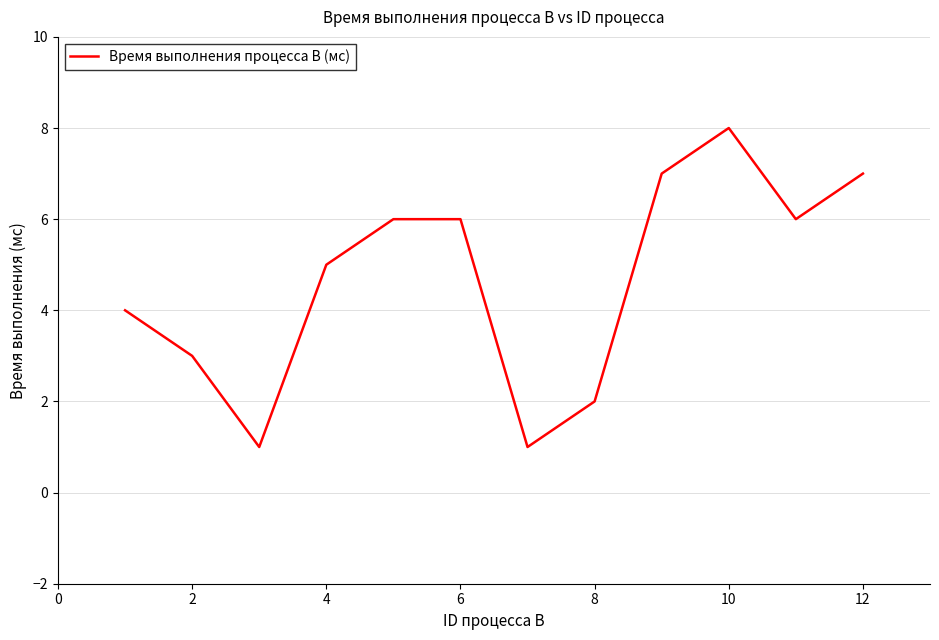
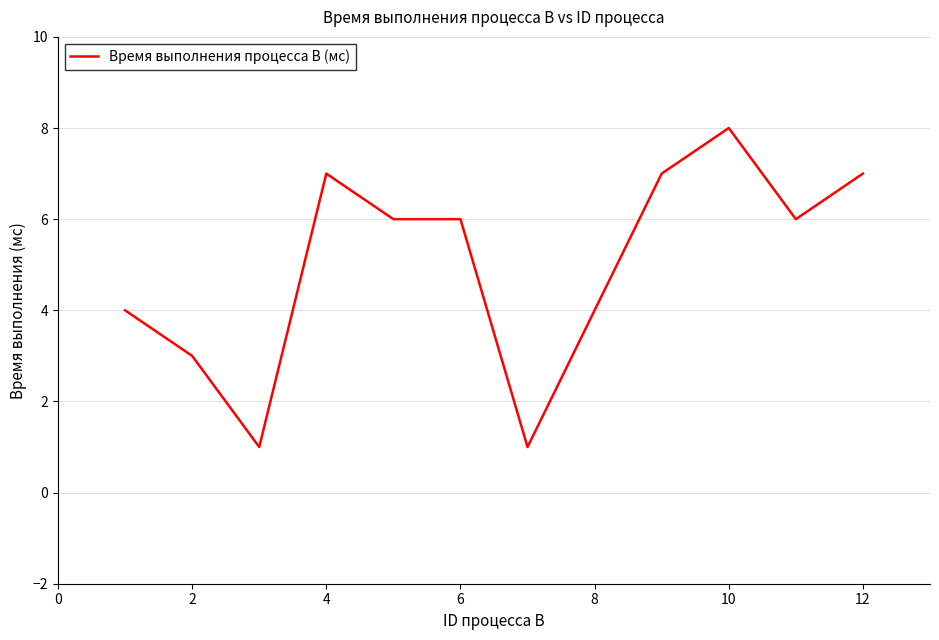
  {
    "2": 3,
-   "4": 5,
+   "4": 7,
    "6": 6,
-   "8": 2,
+   "8": 4,
    "10": 8,
    "12": 7
  }
